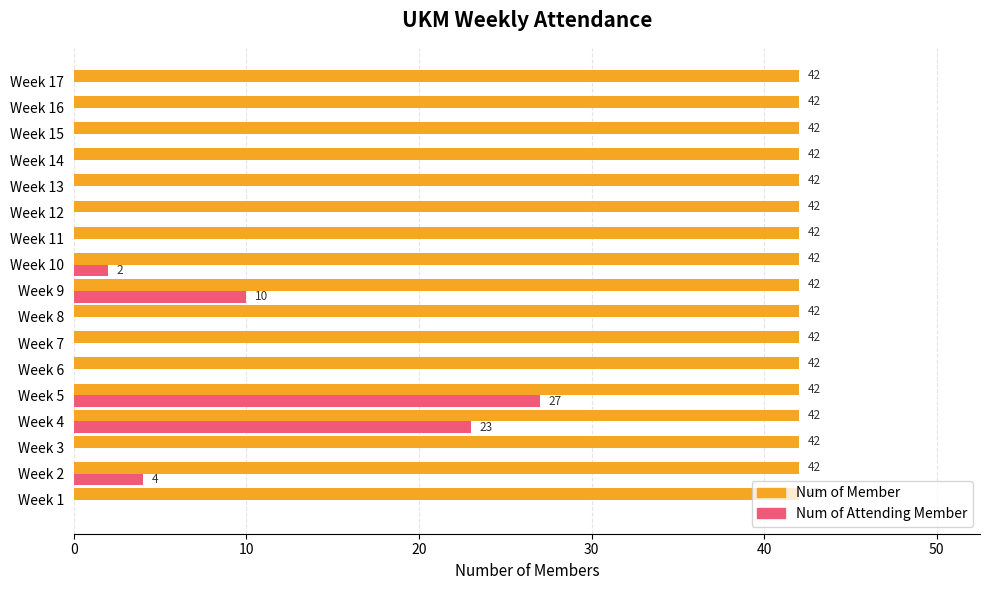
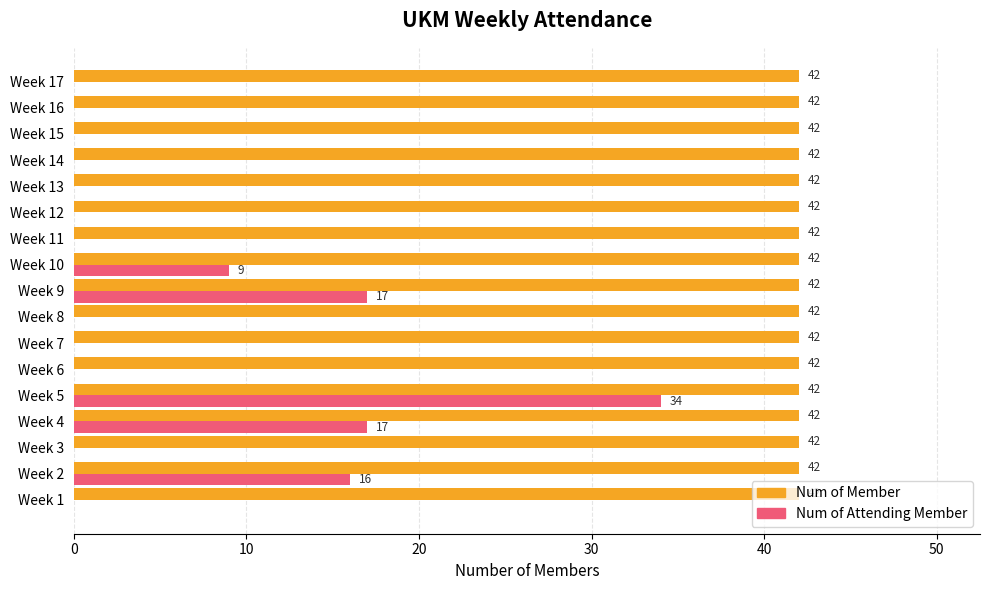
  {
    "Num of Member": {
      "Week 17": 42,
      "Week 16": 42,
      "Week 15": 42,
      "Week 14": 42,
      "Week 13": 42,
      "Week 12": 42,
      "Week 11": 42,
      "Week 10": 42,
      "Week 9": 42,
      "Week 8": 42,
      "Week 7": 42,
      "Week 6": 42,
      "Week 5": 42,
      "Week 4": 42,
      "Week 3": 42,
      "Week 2": 42
    },
    "Num of Attending Member": {
-     "Week 10": 2,
-     "Week 9": 10,
-     "Week 5": 27,
-     "Week 4": 23,
-     "Week 2": 4
+     "Week 10": 9,
+     "Week 9": 17,
+     "Week 5": 34,
+     "Week 4": 17,
+     "Week 2": 16
    }
  }
